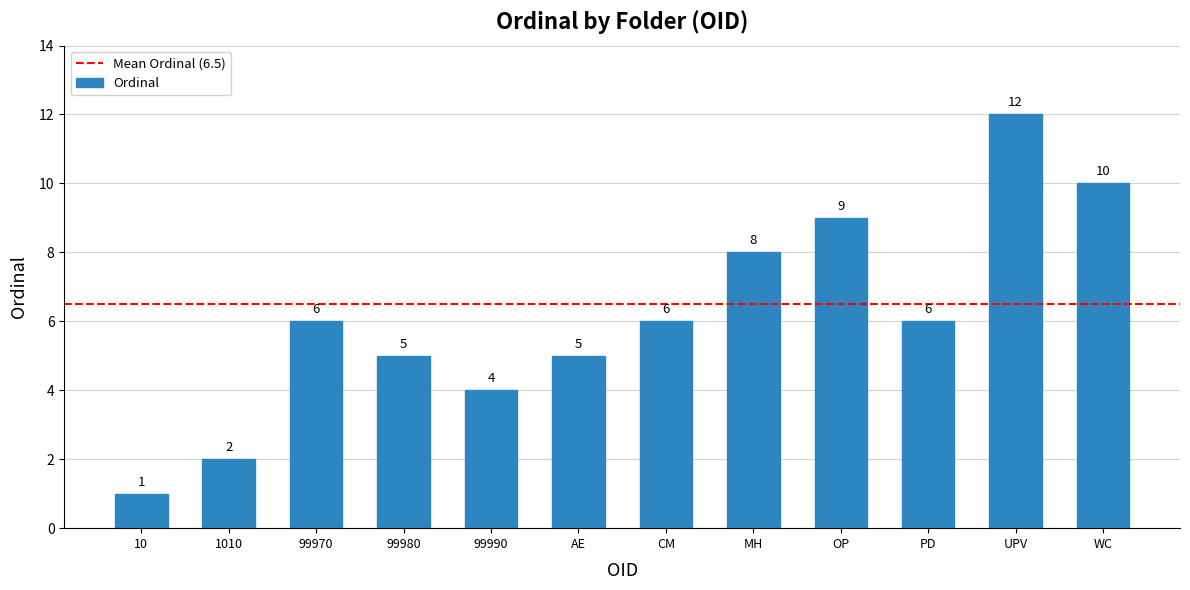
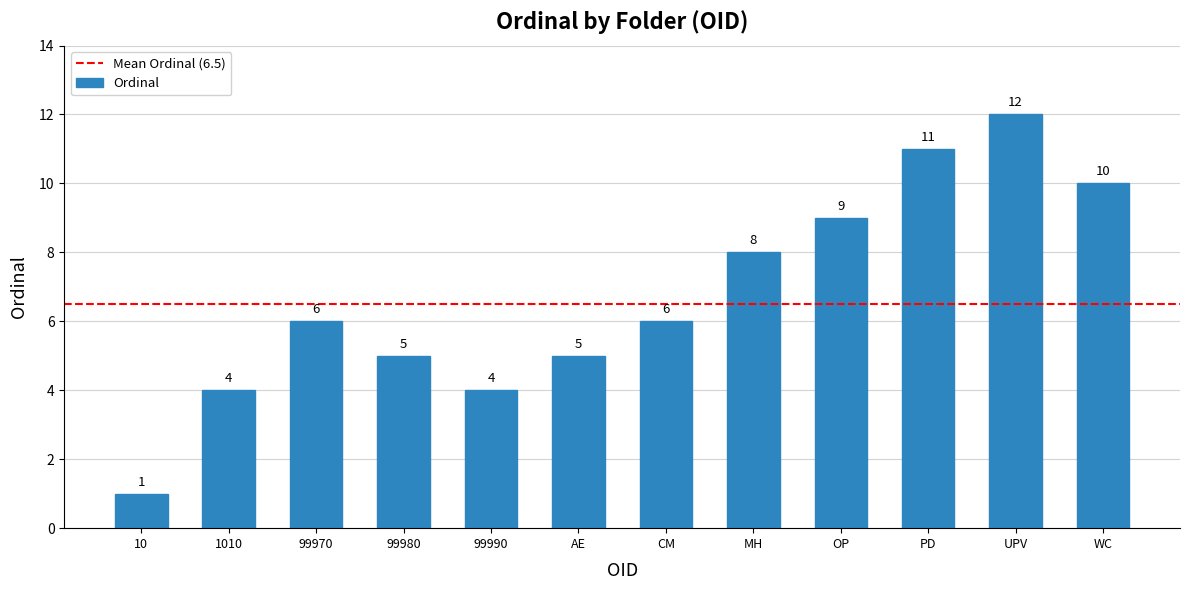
  {
    "10": 1,
-   "1010": 2,
+   "1010": 4,
    "99970": 6,
    "99980": 5,
    "99990": 4,
    "AE": 5,
    "CM": 6,
    "MH": 8,
    "OP": 9,
-   "PD": 6,
+   "PD": 11,
    "UPV": 12,
    "WC": 10
  }
